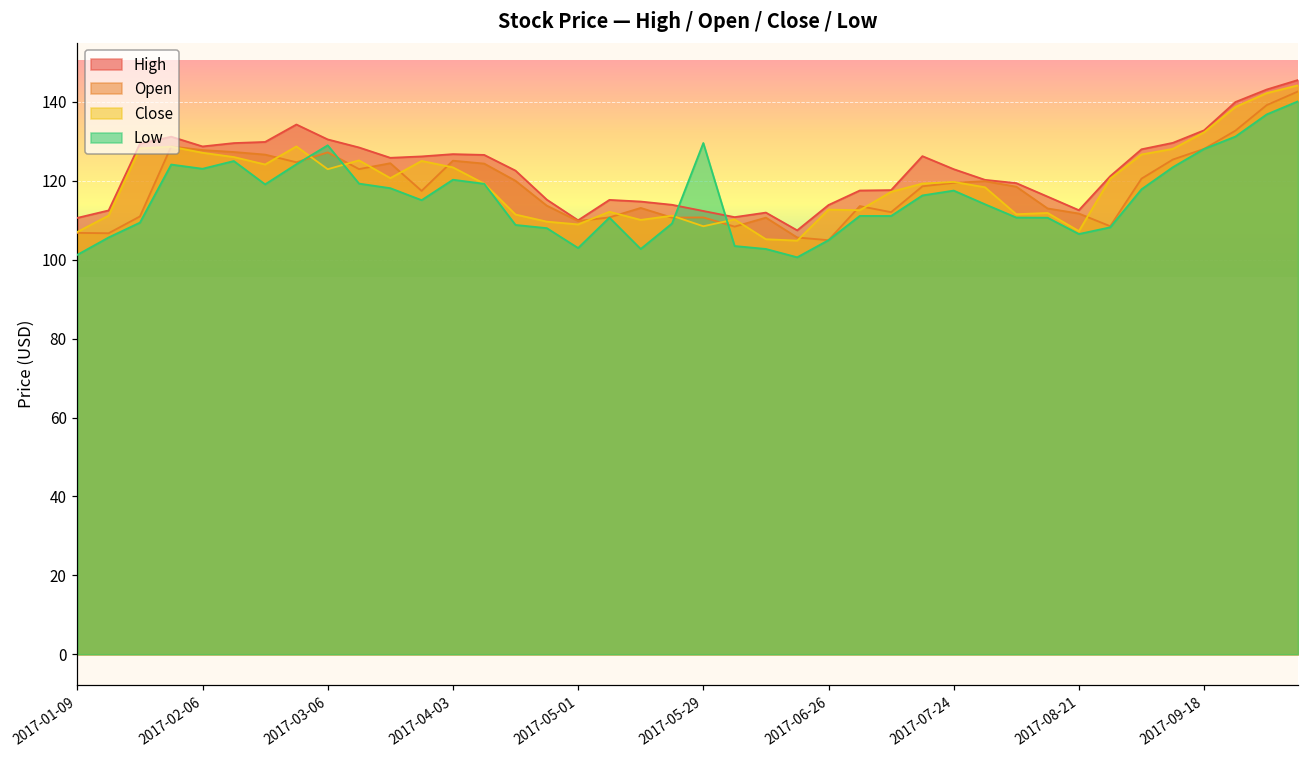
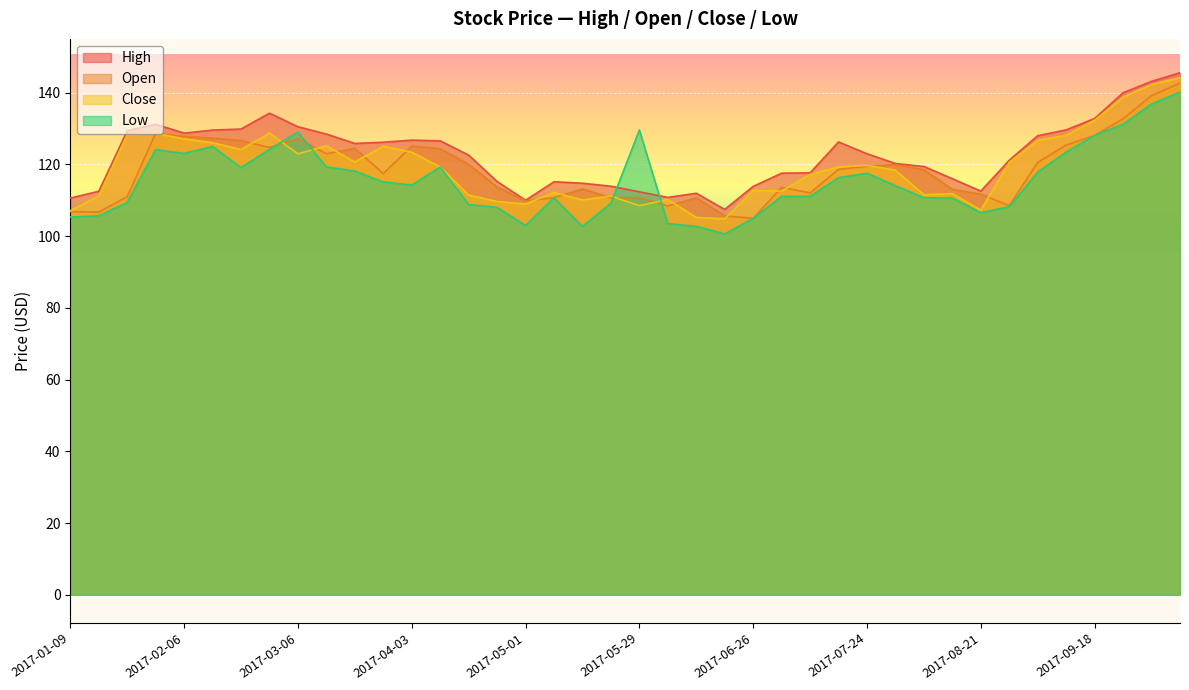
  {
    "Low": {
-     "2017-01-09": 101,
+     "2017-01-09": 105,
      "2017-02-06": 123,
      "2017-03-06": 129,
-     "2017-04-03": 120,
+     "2017-04-03": 114,
      "2017-05-01": 103,
      "2017-05-29": 130,
      "2017-07-24": 118,
      "2017-08-21": 107
    }
  }
